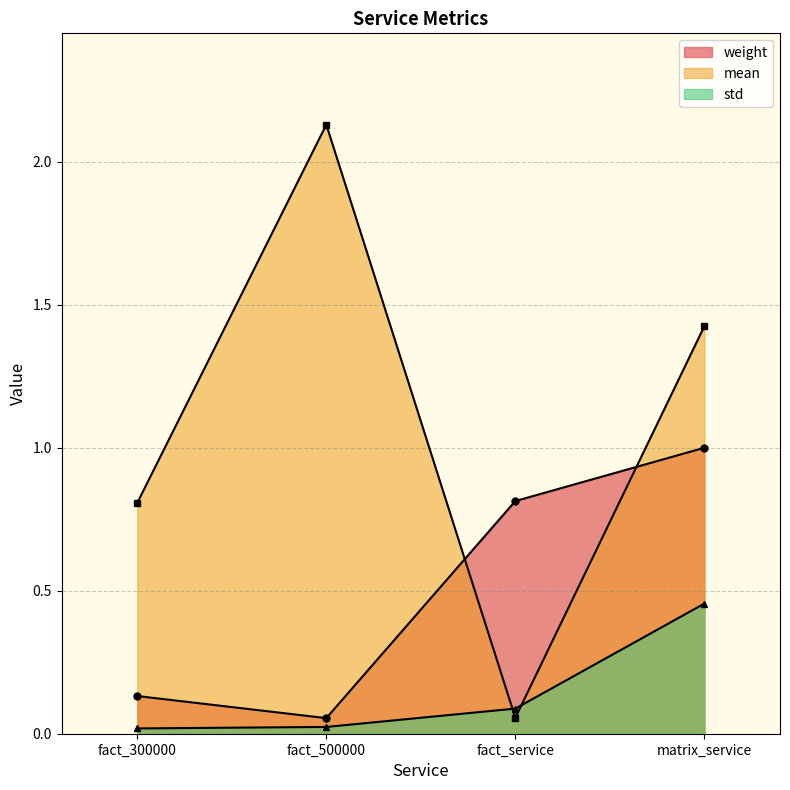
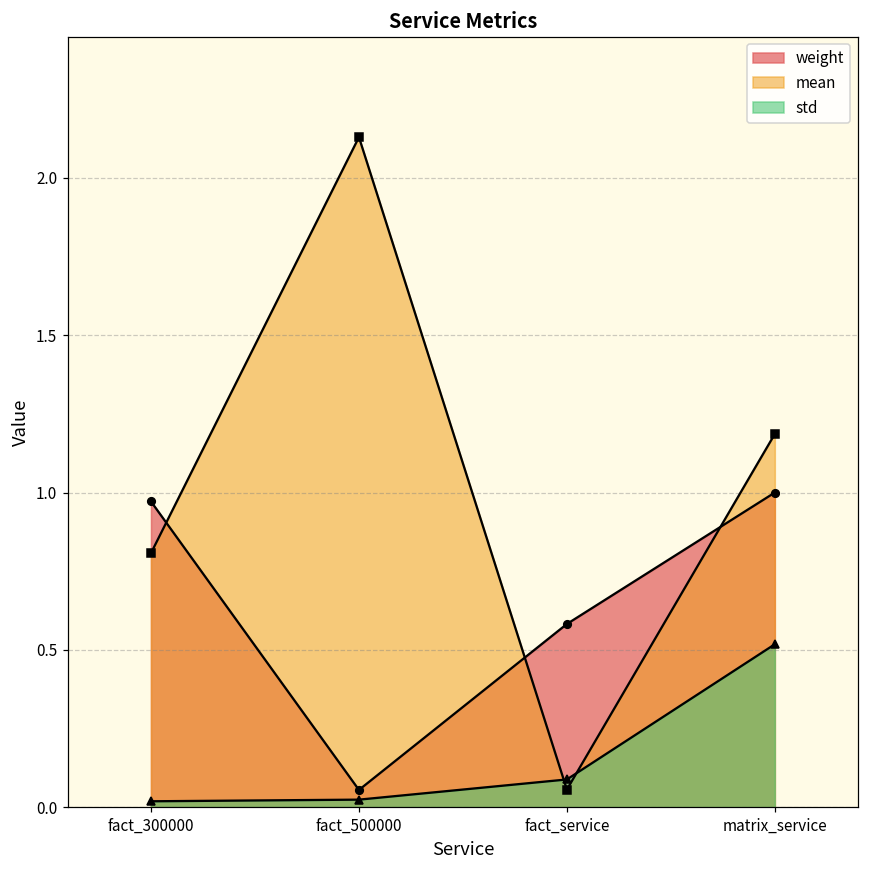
  {
    "weight": {
-     "fact_300000": 0.13,
+     "fact_300000": 0.97,
      "fact_500000": 0.05,
-     "fact_service": 0.81,
+     "fact_service": 0.58,
      "matrix_service": 1.00
    },
    "mean": {
      "fact_300000": 0.81,
      "fact_500000": 2.13,
      "fact_service": 0.06,
-     "matrix_service": 1.43
+     "matrix_service": 1.19
    },
    "std": {
      "fact_300000": 0.02,
      "fact_500000": 0.02,
      "fact_service": 0.09,
-     "matrix_service": 0.46
+     "matrix_service": 0.52
    }
  }
